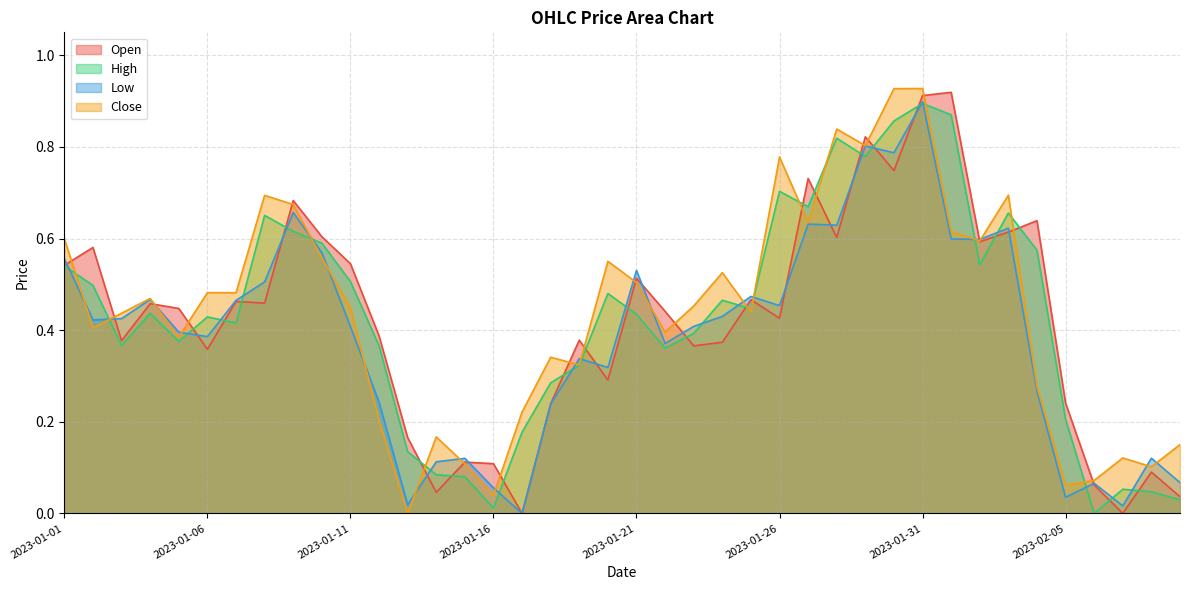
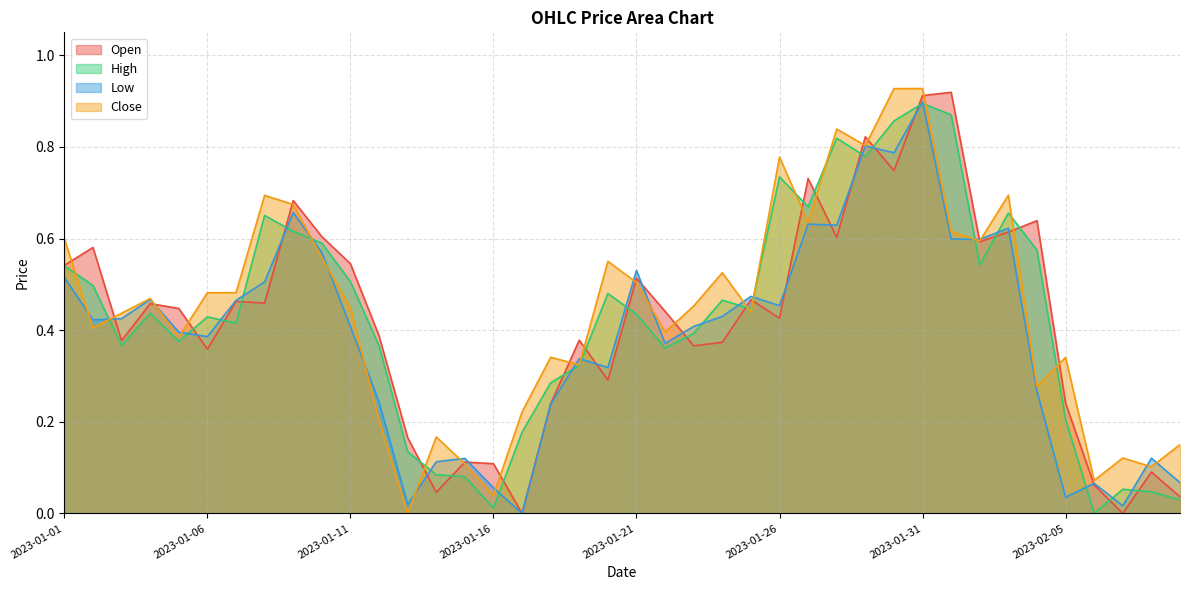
  {
    "Open": {
      "2023-01-06": 0.36,
      "2023-01-11": 0.55,
      "2023-01-16": 0.11,
      "2023-01-21": 0.51,
      "2023-01-26": 0.43,
      "2023-01-31": 0.91,
      "2023-02-05": 0.24
    },
    "High": {
      "2023-01-06": 0.43,
      "2023-01-11": 0.51,
      "2023-01-16": 0.01,
      "2023-01-21": 0.43,
-     "2023-01-26": 0.70,
+     "2023-01-26": 0.73,
      "2023-02-05": 0.21
    },
    "Low": {
-     "2023-01-01": 0.56,
+     "2023-01-01": 0.51,
      "2023-01-06": 0.39,
      "2023-01-11": 0.41,
      "2023-01-16": 0.06,
      "2023-01-21": 0.53,
      "2023-01-26": 0.45,
      "2023-02-05": 0.04
    },
    "Close": {
      "2023-01-01": 0.60,
      "2023-01-06": 0.48,
      "2023-01-11": 0.45,
      "2023-01-16": 0.04,
      "2023-01-21": 0.50,
      "2023-01-26": 0.78,
      "2023-01-31": 0.93,
-     "2023-02-05": 0.06
+     "2023-02-05": 0.34
    }
  }
